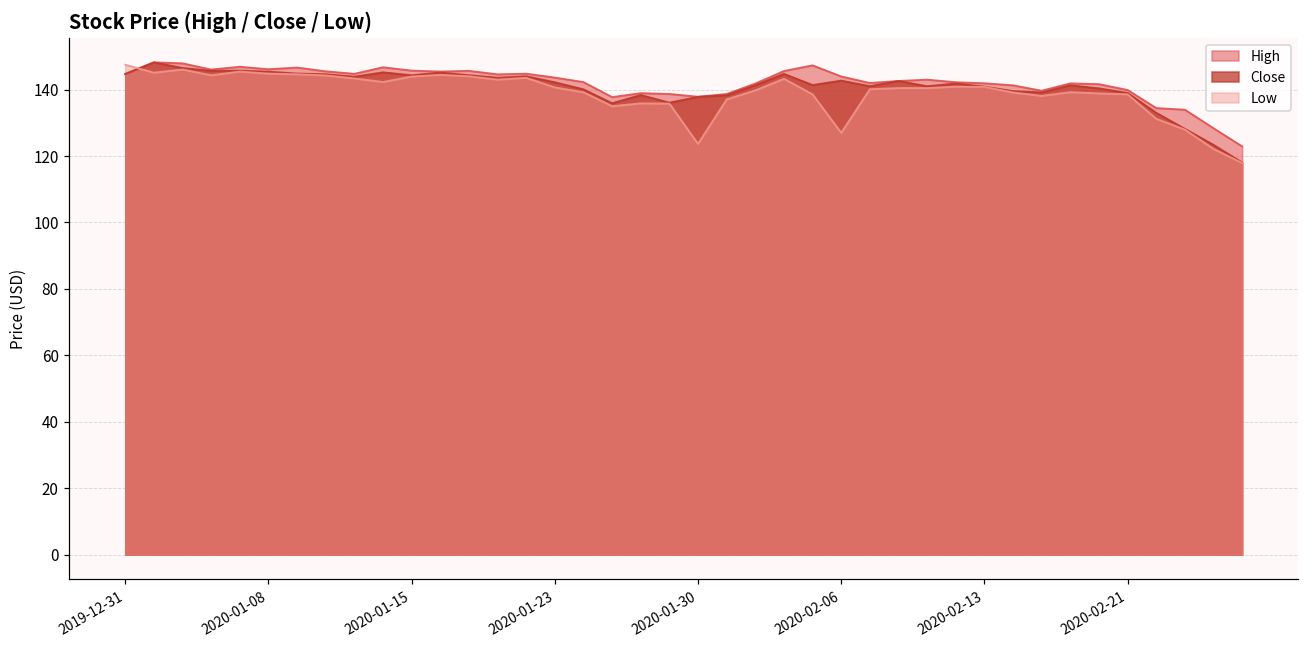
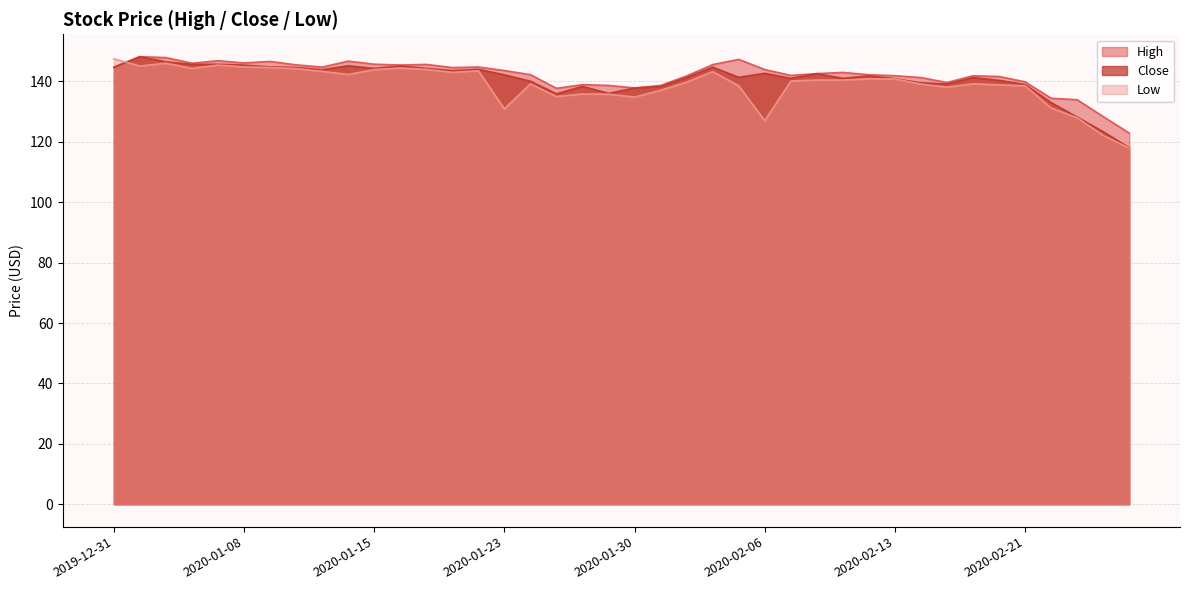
  {
    "Low": {
      "2019-12-31": 147,
-     "2020-01-23": 141,
-     "2020-01-30": 124,
+     "2020-01-23": 131,
+     "2020-01-30": 135,
      "2020-02-06": 127
    }
  }
